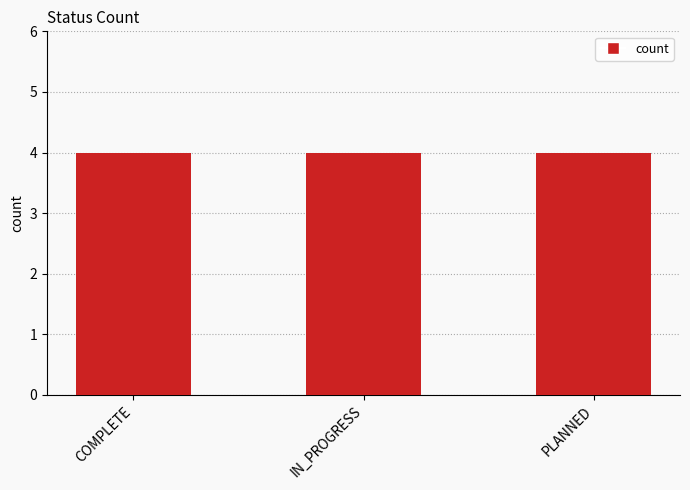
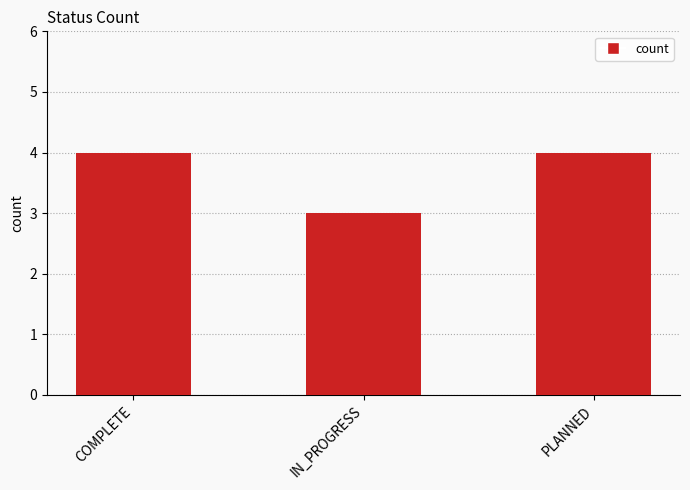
  {
    "COMPLETE": 4,
-   "IN_PROGRESS": 4,
+   "IN_PROGRESS": 3,
    "PLANNED": 4
  }
